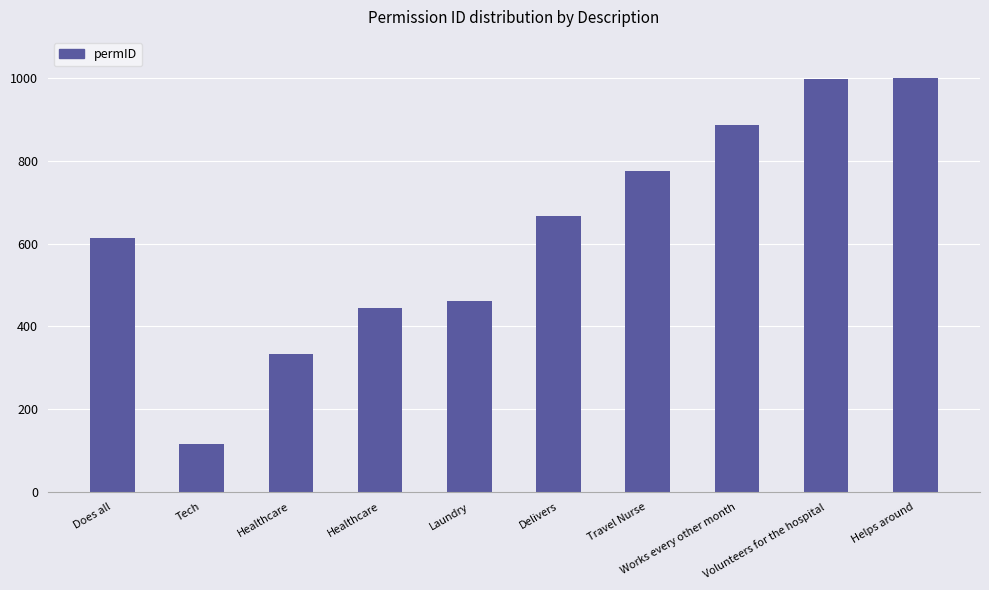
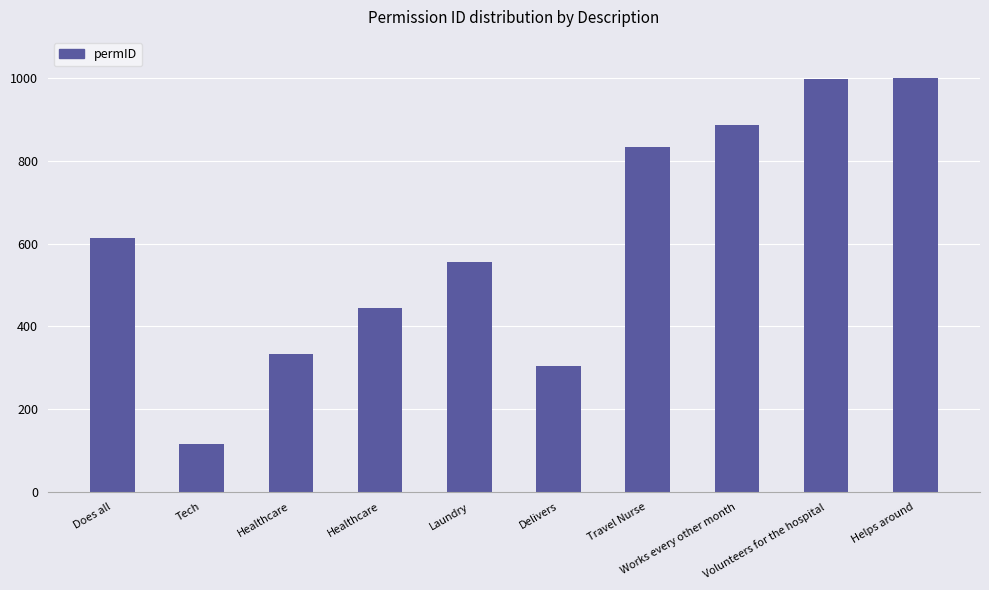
  {
    "Does all": 620,
    "Tech": 120,
-   "Laundry": 460,
-   "Delivers": 670,
-   "Travel Nurse": 780,
+   "Laundry": 560,
+   "Delivers": 300,
+   "Travel Nurse": 830,
    "Works every other month": 890,
    "Volunteers for the hospital": 1000,
    "Helps around": 1000
  }
